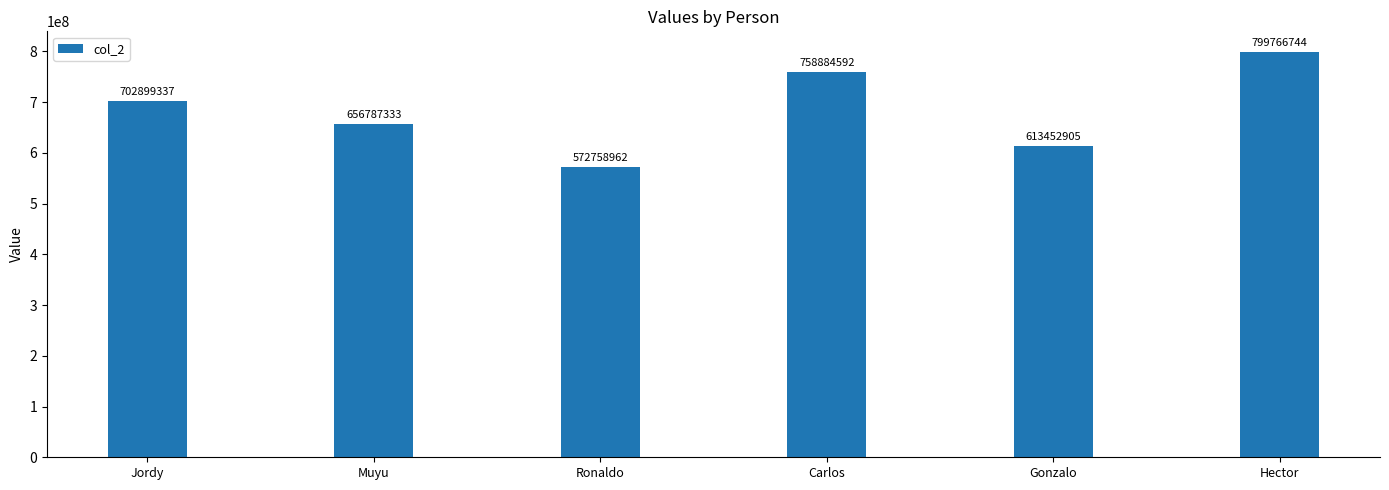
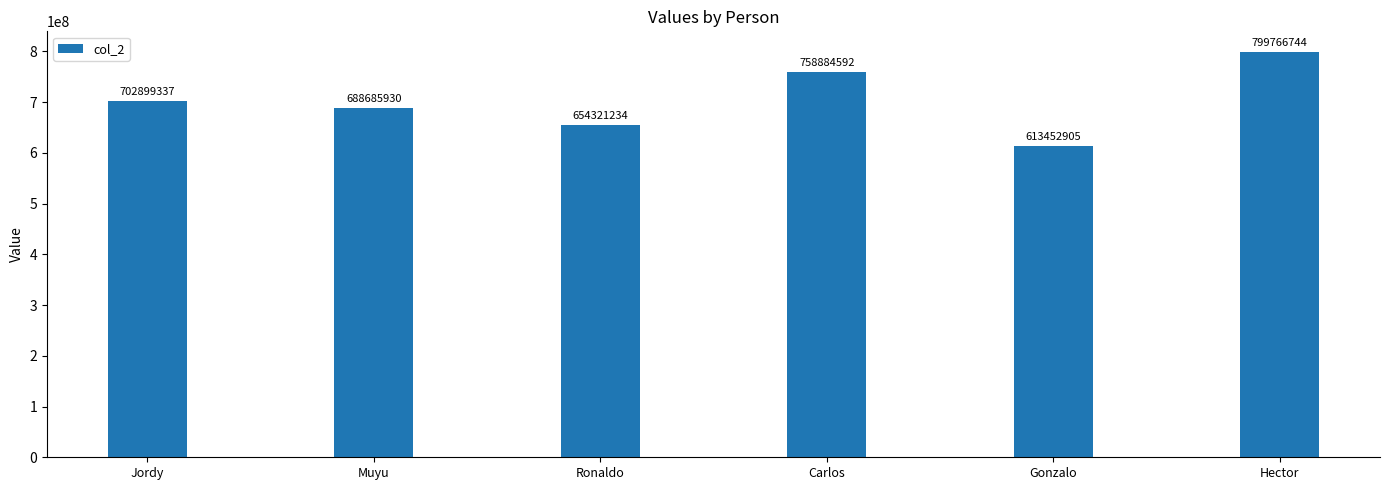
  {
    "Jordy": 702899337,
-   "Muyu": 656787333,
-   "Ronaldo": 572758962,
+   "Muyu": 688685930,
+   "Ronaldo": 654321234,
    "Carlos": 758884592,
    "Gonzalo": 613452905,
    "Hector": 799766744
  }
